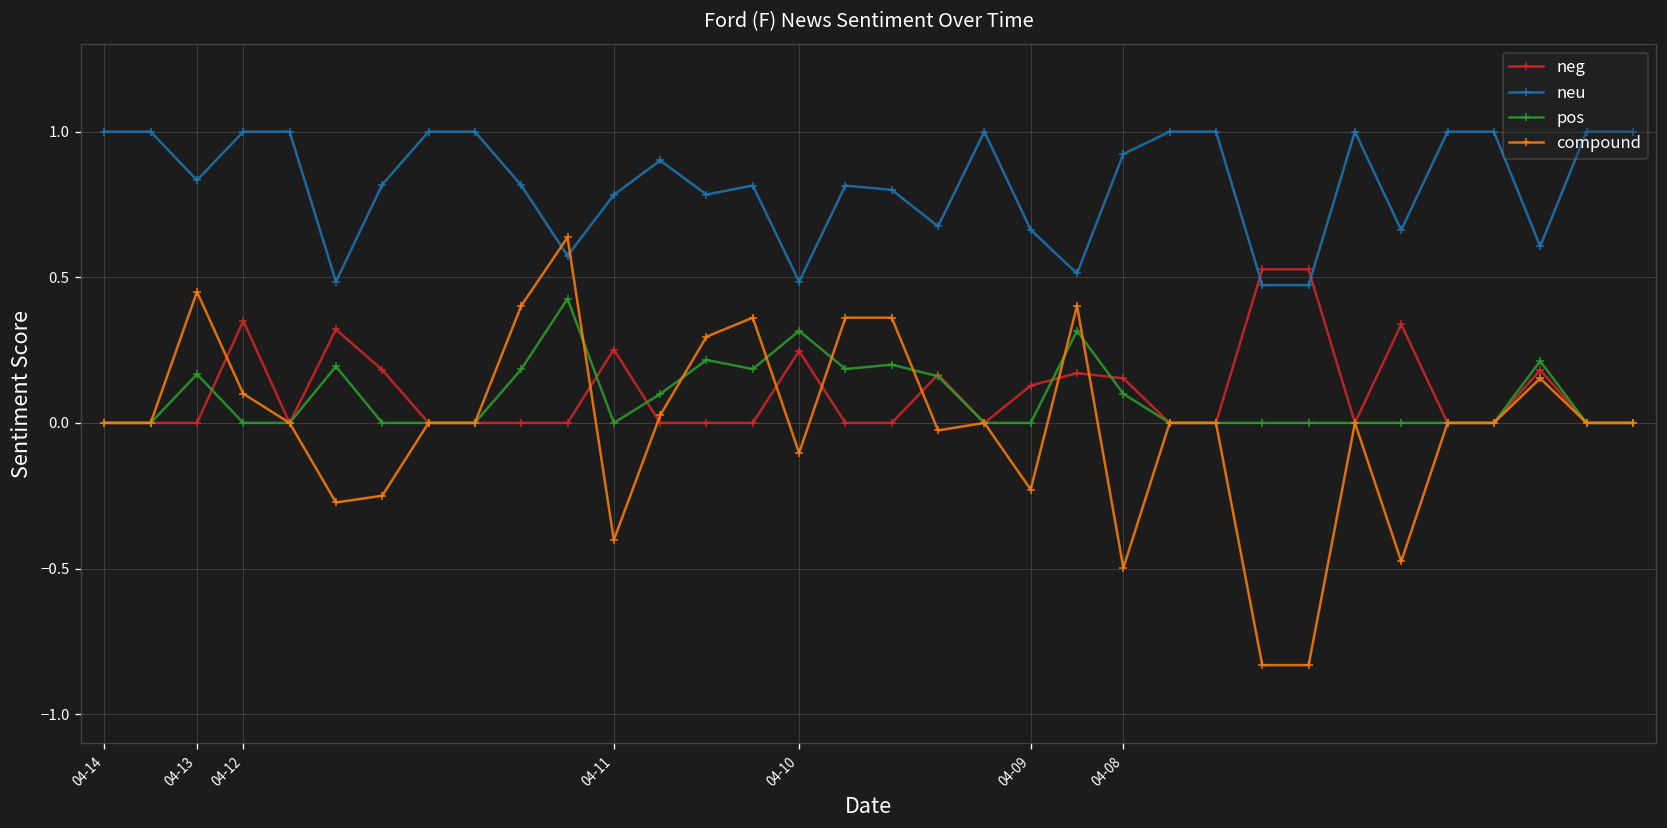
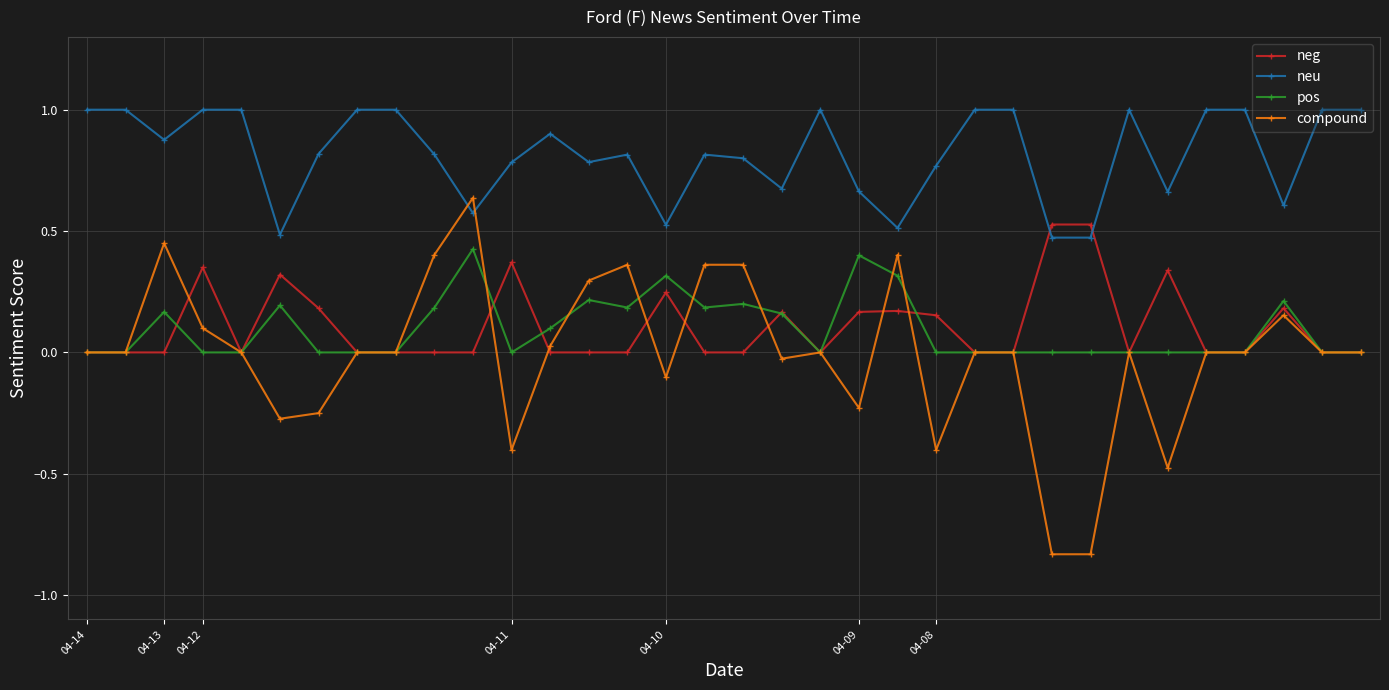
  {
    "neg": {
      "04-13": 0.00,
      "04-12": 0.35,
-     "04-11": 0.25,
+     "04-11": 0.37,
      "04-10": 0.25,
-     "04-09": 0.13,
+     "04-09": 0.17,
      "04-08": 0.15
    },
    "neu": {
      "04-14": 1.00,
-     "04-13": 0.83,
+     "04-13": 0.88,
      "04-12": 1.00,
      "04-11": 0.78,
-     "04-10": 0.49,
+     "04-10": 0.53,
      "04-09": 0.66,
-     "04-08": 0.92
+     "04-08": 0.77
    },
    "pos": {
      "04-13": 0.17,
      "04-12": 0.0,
      "04-11": 0.0,
      "04-10": 0.32,
-     "04-09": 0.0,
-     "04-08": 0.1
+     "04-09": 0.4,
+     "04-08": 0.0
    },
    "compound": {
      "04-13": 0.45,
      "04-12": 0.10,
      "04-11": -0.40,
      "04-10": -0.10,
      "04-09": -0.23,
-     "04-08": -0.50
+     "04-08": -0.40
    }
  }
